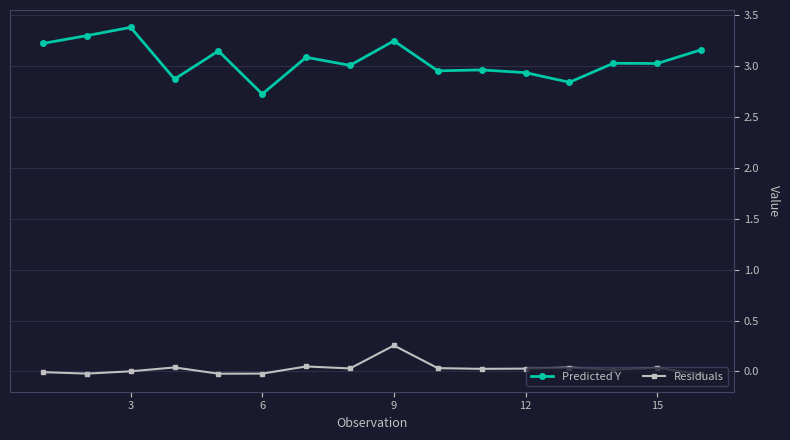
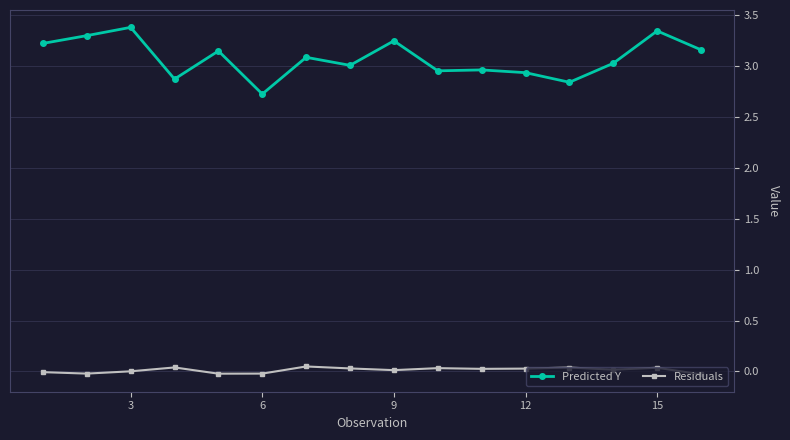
  {
    "Predicted Y": {
      "3": 3.38,
      "6": 2.72,
      "9": 3.25,
      "12": 2.93,
-     "15": 3.02
+     "15": 3.34
    },
    "Residuals": {
      "3": 0.00,
      "6": -0.02,
-     "9": 0.25,
+     "9": 0.01,
      "12": 0.03
    }
  }
